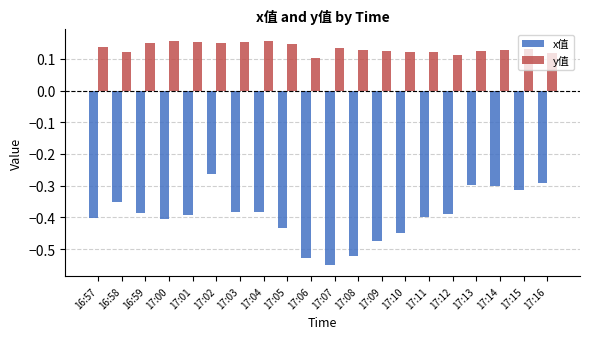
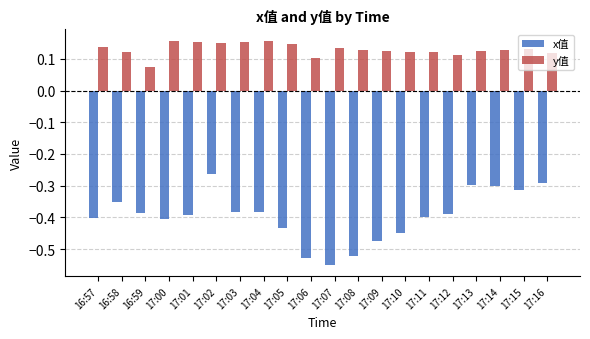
  {
    "x值": {
      "16:57": -0.40,
      "16:58": -0.35,
      "16:59": -0.39,
      "17:00": -0.41,
      "17:01": -0.39,
      "17:02": -0.26,
      "17:03": -0.38,
      "17:04": -0.38,
      "17:05": -0.43,
      "17:06": -0.53,
      "17:07": -0.55,
      "17:08": -0.52,
      "17:09": -0.48,
      "17:10": -0.45,
      "17:11": -0.40,
      "17:12": -0.39,
      "17:13": -0.30,
      "17:14": -0.30,
      "17:15": -0.31,
      "17:16": -0.29
    },
    "y值": {
      "16:57": 0.14,
      "16:58": 0.12,
-     "16:59": 0.15,
+     "16:59": 0.08,
      "17:00": 0.16,
      "17:01": 0.15,
      "17:02": 0.15,
      "17:03": 0.15,
      "17:04": 0.16,
      "17:05": 0.15,
      "17:06": 0.10,
      "17:07": 0.13,
      "17:08": 0.13,
      "17:09": 0.13,
      "17:10": 0.12,
      "17:11": 0.12,
      "17:12": 0.11,
      "17:13": 0.12,
      "17:14": 0.13
    }
  }
